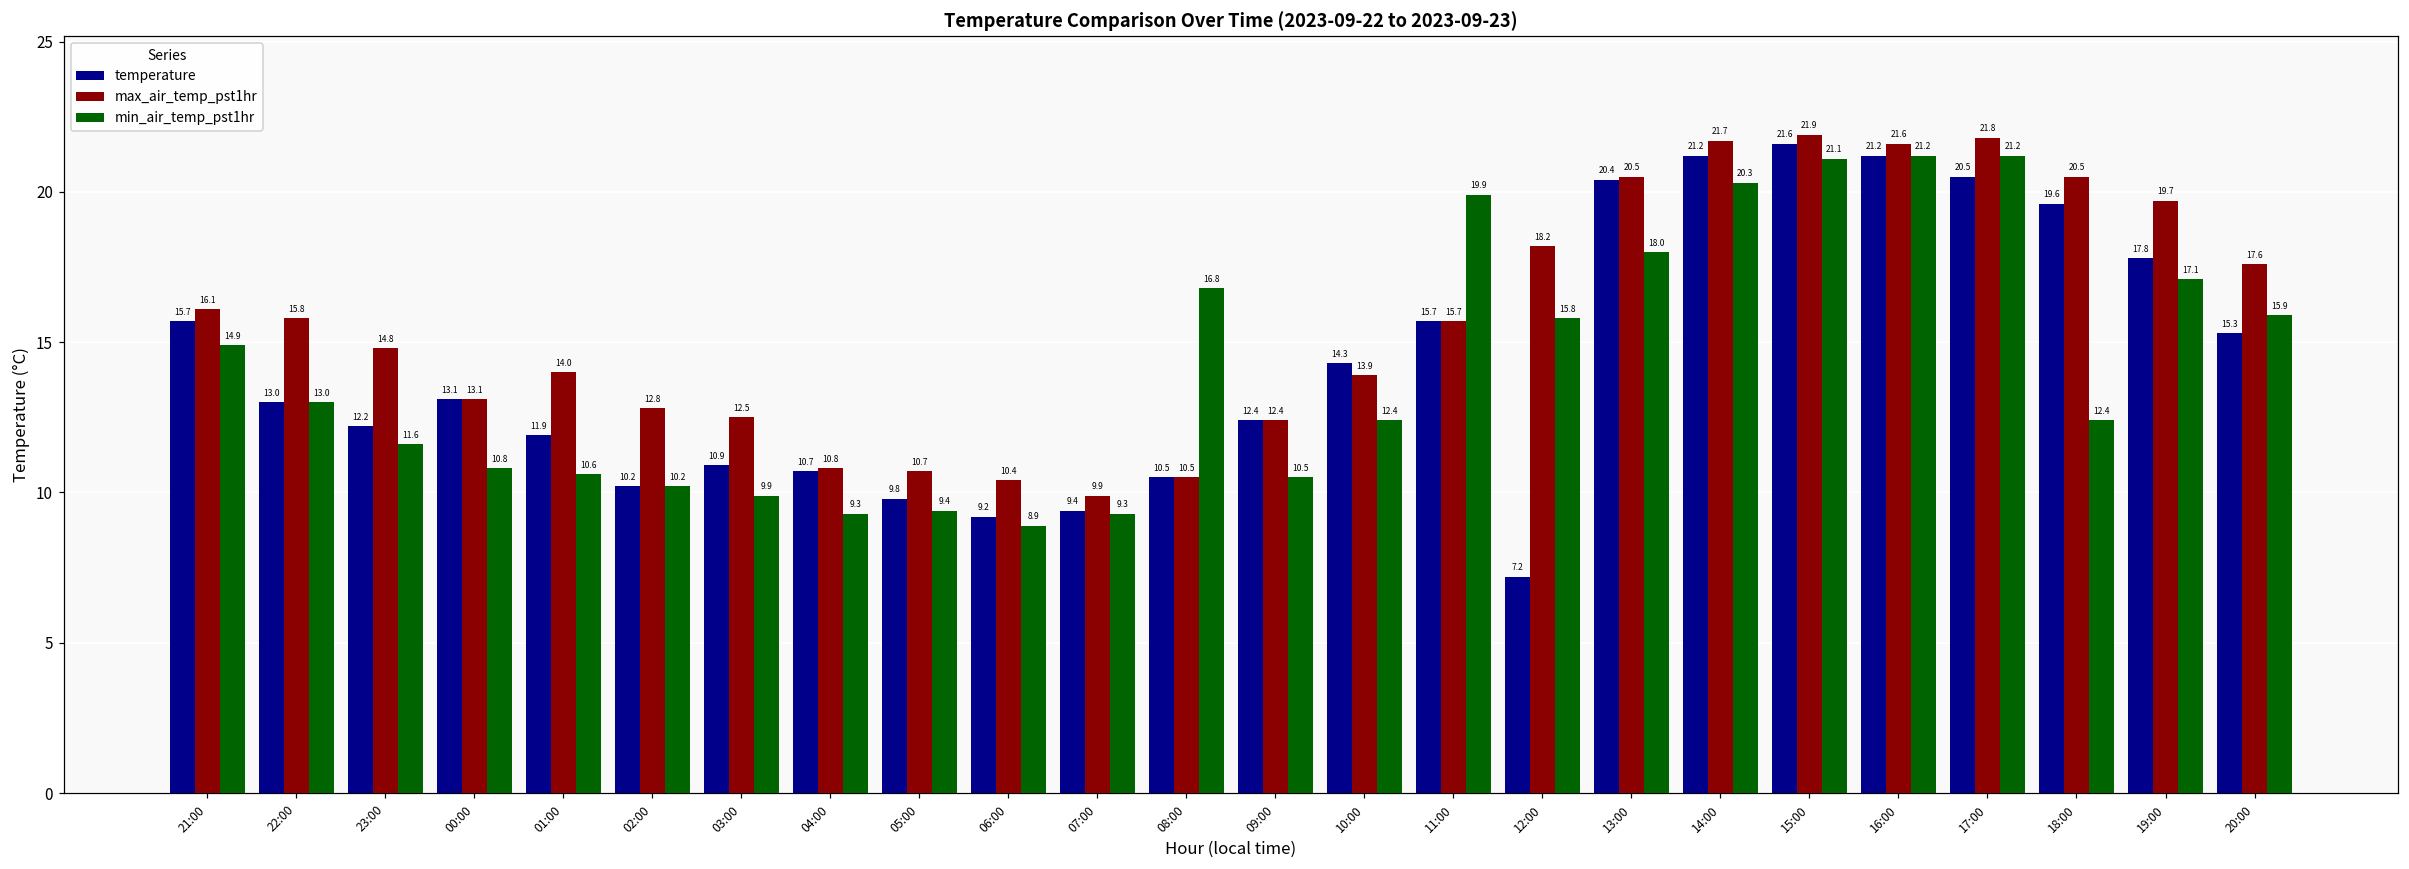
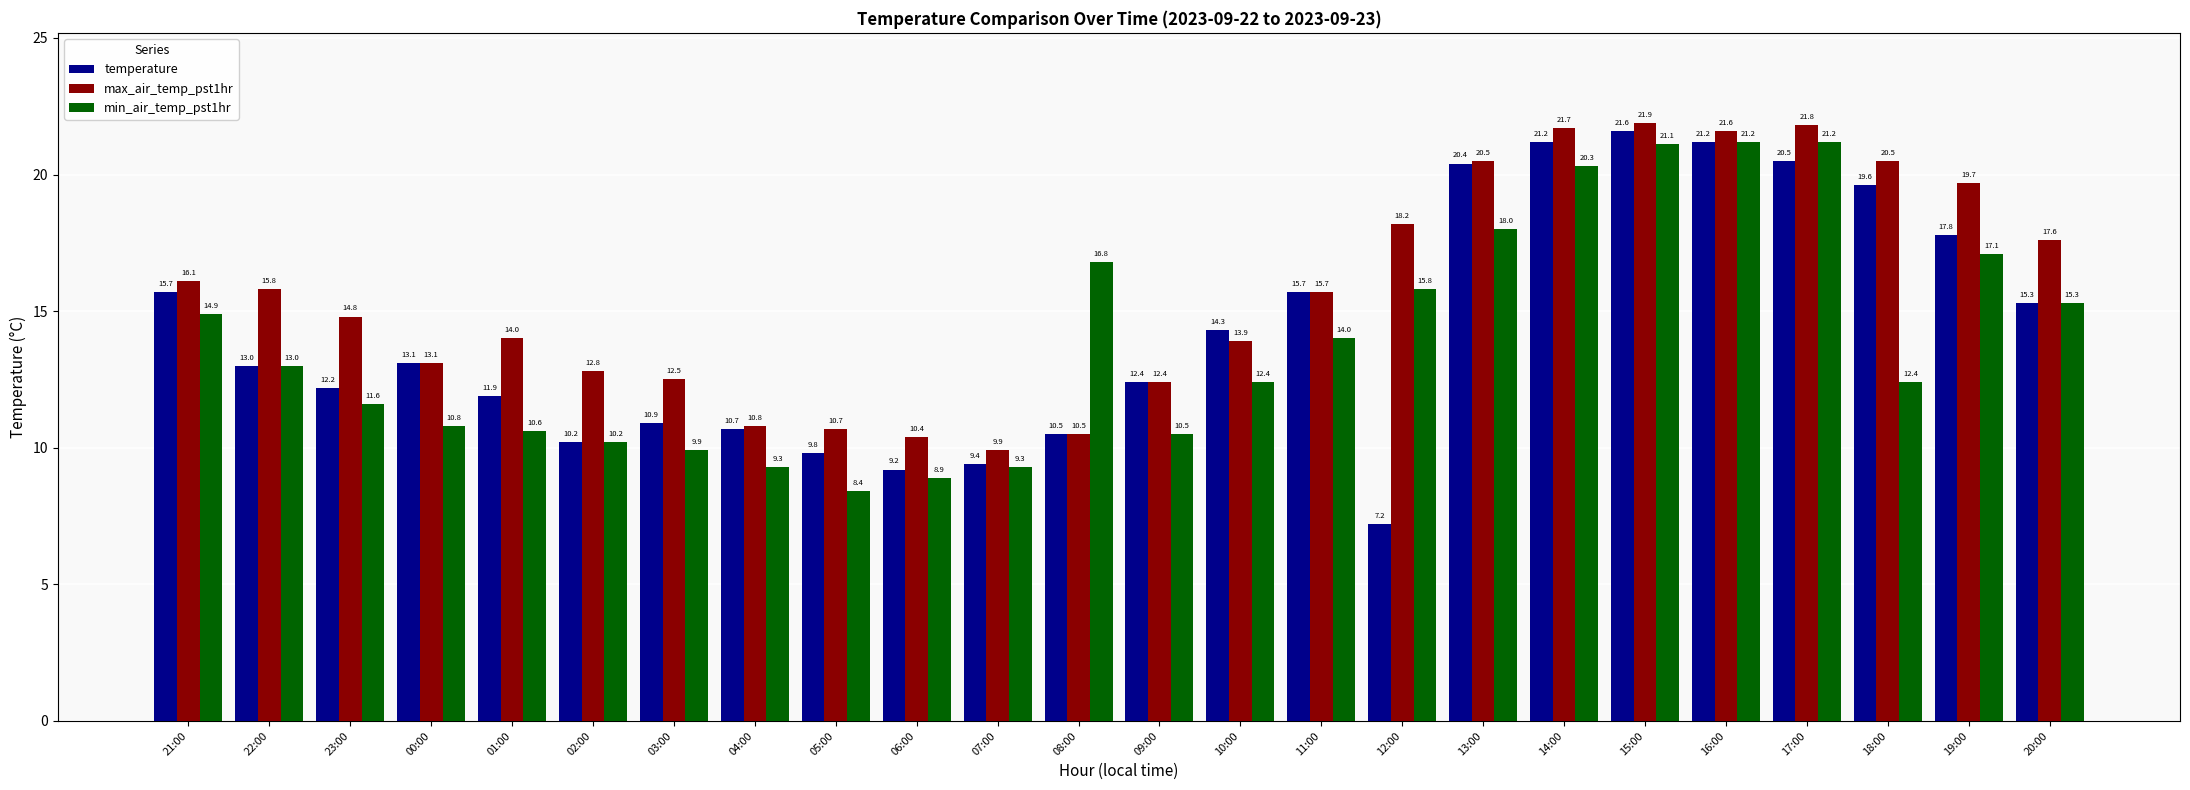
  {
    "temperature": {
      "21:00": 15.7,
      "22:00": 13.0,
      "23:00": 12.2,
      "00:00": 13.1,
      "01:00": 11.9,
      "02:00": 10.2,
      "03:00": 10.9,
      "04:00": 10.7,
      "05:00": 9.8,
      "06:00": 9.2,
      "07:00": 9.4,
      "08:00": 10.5,
      "09:00": 12.4,
      "10:00": 14.3,
      "11:00": 15.7,
      "12:00": 7.2,
      "13:00": 20.4,
      "14:00": 21.2,
      "15:00": 21.6,
      "16:00": 21.2,
      "17:00": 20.5,
      "18:00": 19.6,
      "19:00": 17.8,
      "20:00": 15.3
    },
    "max_air_temp_pst1hr": {
      "21:00": 16.1,
      "22:00": 15.8,
      "23:00": 14.8,
      "00:00": 13.1,
      "01:00": 14.0,
      "02:00": 12.8,
      "03:00": 12.5,
      "04:00": 10.8,
      "05:00": 10.7,
      "06:00": 10.4,
      "07:00": 9.9,
      "08:00": 10.5,
      "09:00": 12.4,
      "10:00": 13.9,
      "11:00": 15.7,
      "12:00": 18.2,
      "13:00": 20.5,
      "14:00": 21.7,
      "15:00": 21.9,
      "16:00": 21.6,
      "17:00": 21.8,
      "18:00": 20.5,
      "19:00": 19.7,
      "20:00": 17.6
    },
    "min_air_temp_pst1hr": {
      "21:00": 14.9,
      "22:00": 13.0,
      "23:00": 11.6,
      "00:00": 10.8,
      "01:00": 10.6,
      "02:00": 10.2,
      "03:00": 9.9,
      "04:00": 9.3,
-     "05:00": 9.4,
+     "05:00": 8.4,
      "06:00": 8.9,
      "07:00": 9.3,
      "08:00": 16.8,
      "09:00": 10.5,
      "10:00": 12.4,
-     "11:00": 19.9,
+     "11:00": 14.0,
      "12:00": 15.8,
      "13:00": 18.0,
      "14:00": 20.3,
      "15:00": 21.1,
      "16:00": 21.2,
      "17:00": 21.2,
      "18:00": 12.4,
      "19:00": 17.1,
-     "20:00": 15.9
+     "20:00": 15.3
    }
  }
